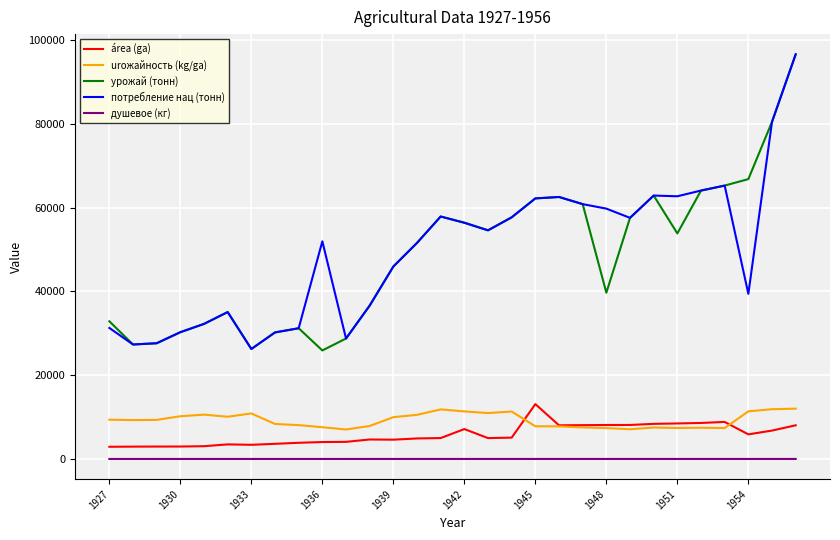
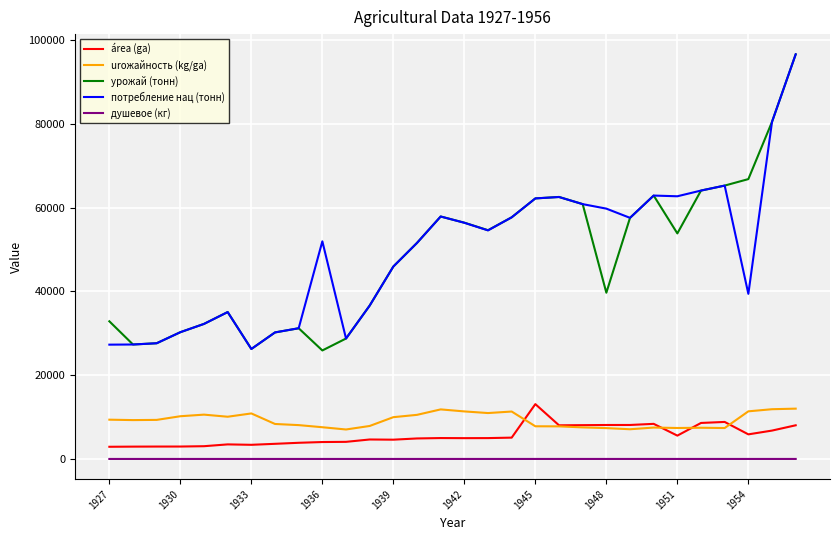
  {
    "área (ga)": {
      "1927": 3000,
      "1930": 3000,
      "1933": 3000,
      "1936": 4000,
      "1939": 5000,
-     "1942": 7000,
+     "1942": 5000,
      "1945": 13000,
      "1948": 8000,
-     "1951": 8000,
+     "1951": 6000,
      "1954": 6000
    },
    "urожайность (kg/ga)": {
      "1927": 9000,
      "1930": 10000,
      "1933": 11000,
      "1936": 8000,
      "1939": 10000,
      "1942": 11000,
      "1945": 8000,
      "1948": 7000,
      "1951": 7000,
      "1954": 11000
    },
    "урожай (тонн)": {
      "1927": 33000,
      "1936": 26000,
      "1948": 40000,
      "1951": 54000,
      "1954": 67000
    },
    "потребление нац (тонн)": {
-     "1927": 31000,
+     "1927": 27000,
      "1936": 52000,
      "1948": 60000,
      "1951": 63000,
      "1954": 39000
    },
    "душевое (кг)": {
      "1927": 0,
      "1930": 0,
      "1933": 0,
      "1936": 0,
      "1939": 0,
      "1942": 0,
      "1945": 0,
      "1948": 0,
      "1951": 0,
      "1954": 0
    }
  }
